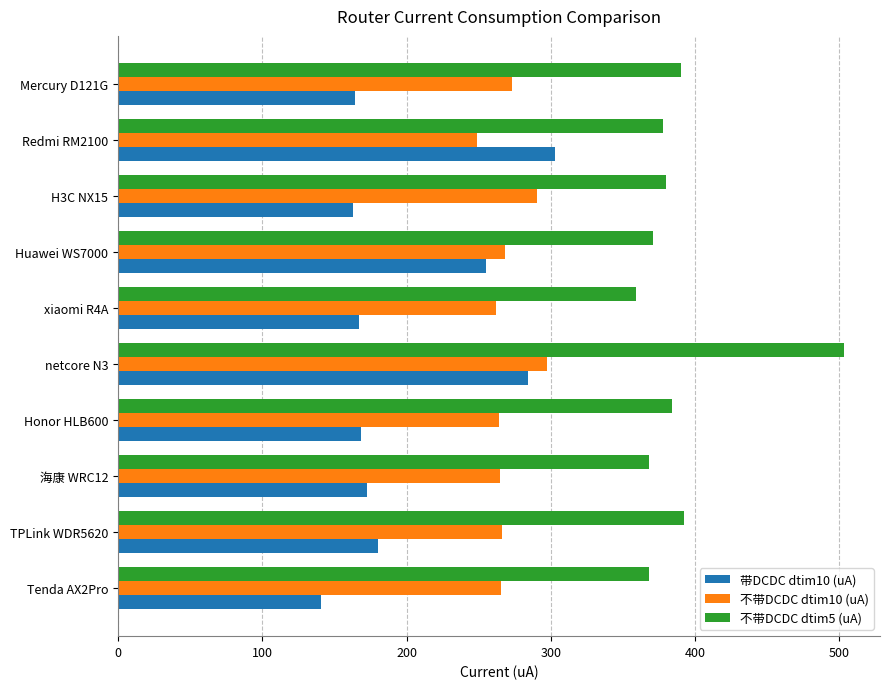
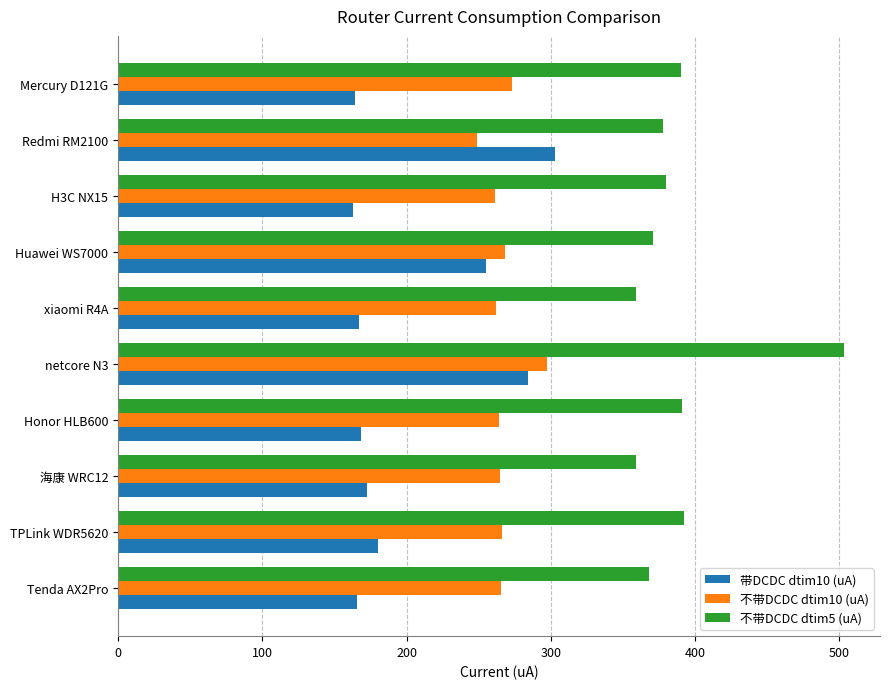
  {
    "带DCDC dtim10 (uA)": {
      "Mercury D121G": 165,
      "Redmi RM2100": 303,
      "H3C NX15": 163,
      "Huawei WS7000": 255,
      "xiaomi R4A": 167,
      "netcore N3": 284,
      "Honor HLB600": 169,
      "海康 WRC12": 173,
      "TPLink WDR5620": 180,
-     "Tenda AX2Pro": 141
+     "Tenda AX2Pro": 166
    },
    "不带DCDC dtim10 (uA)": {
      "Mercury D121G": 273,
      "Redmi RM2100": 249,
-     "H3C NX15": 290,
+     "H3C NX15": 262,
      "Huawei WS7000": 269,
      "xiaomi R4A": 262,
      "netcore N3": 297,
      "Honor HLB600": 264,
      "海康 WRC12": 265,
      "TPLink WDR5620": 266,
      "Tenda AX2Pro": 266
    },
    "不带DCDC dtim5 (uA)": {
      "Mercury D121G": 390,
      "Redmi RM2100": 378,
      "H3C NX15": 380,
      "Huawei WS7000": 371,
      "xiaomi R4A": 359,
      "netcore N3": 503,
-     "Honor HLB600": 384,
-     "海康 WRC12": 368,
+     "Honor HLB600": 391,
+     "海康 WRC12": 359,
      "TPLink WDR5620": 393,
      "Tenda AX2Pro": 368
    }
  }
